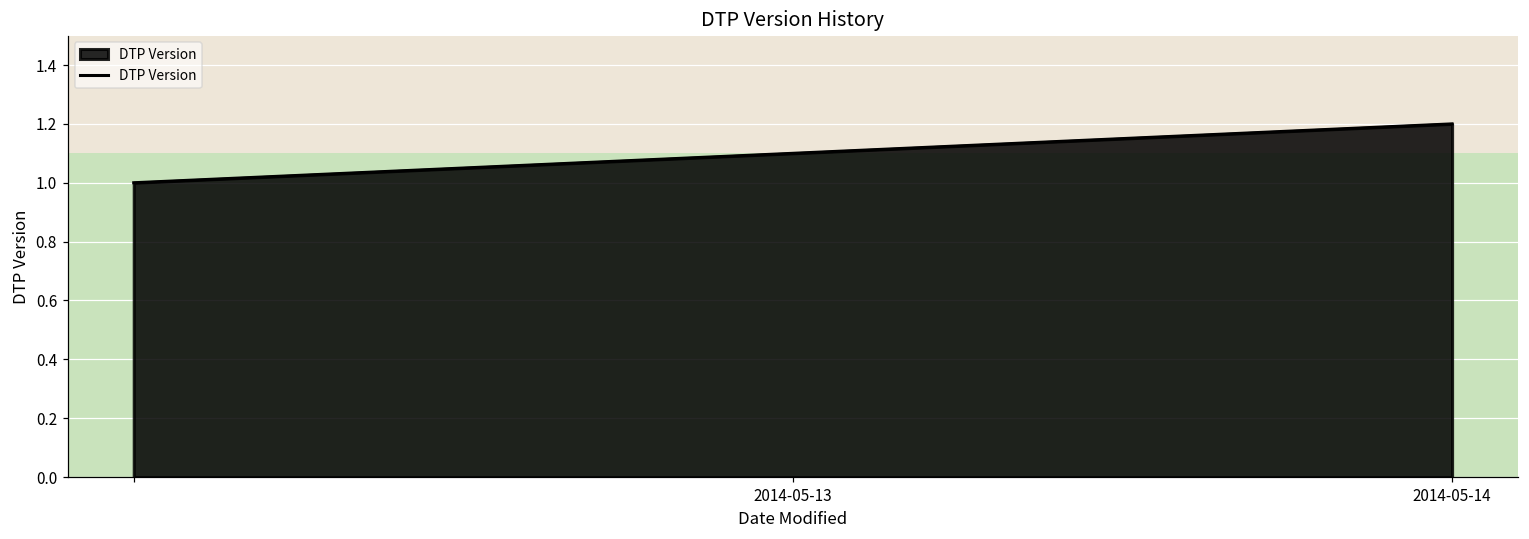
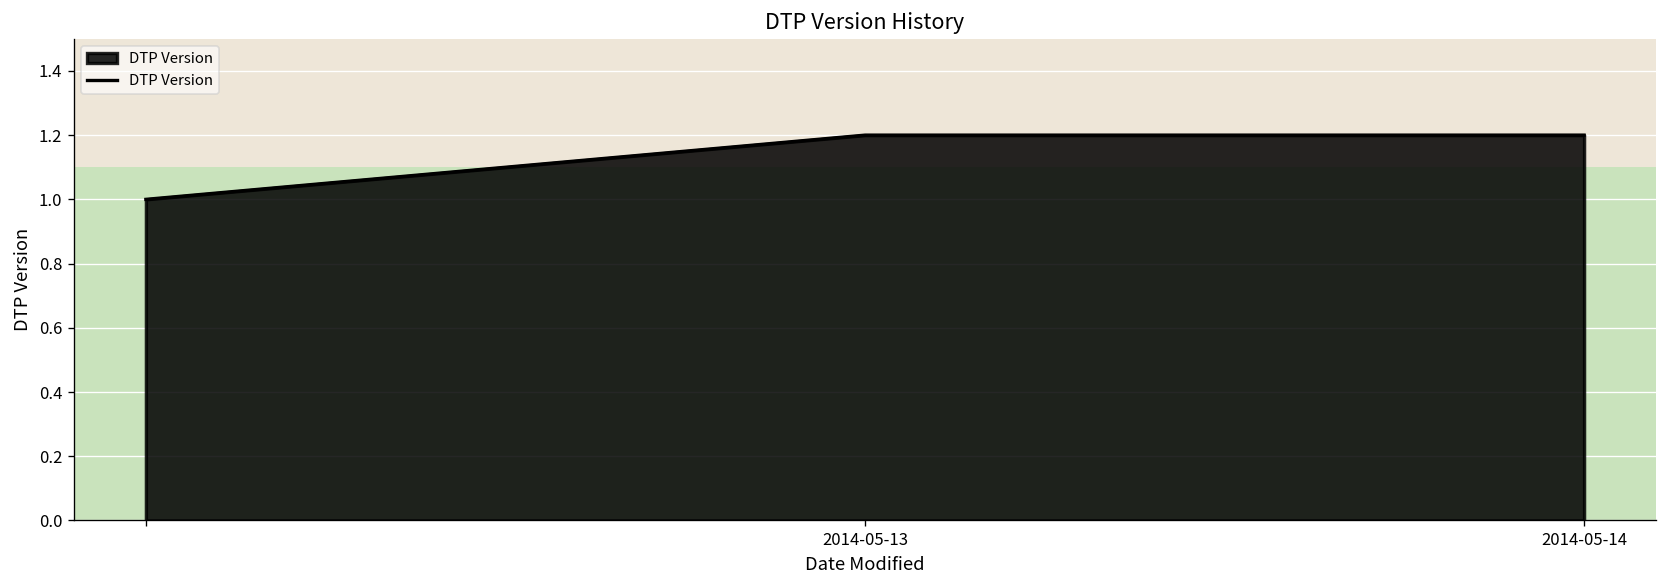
  {
-   "2014-05-13": 1.1,
+   "2014-05-13": 1.2,
    "2014-05-14": 1.2
  }
